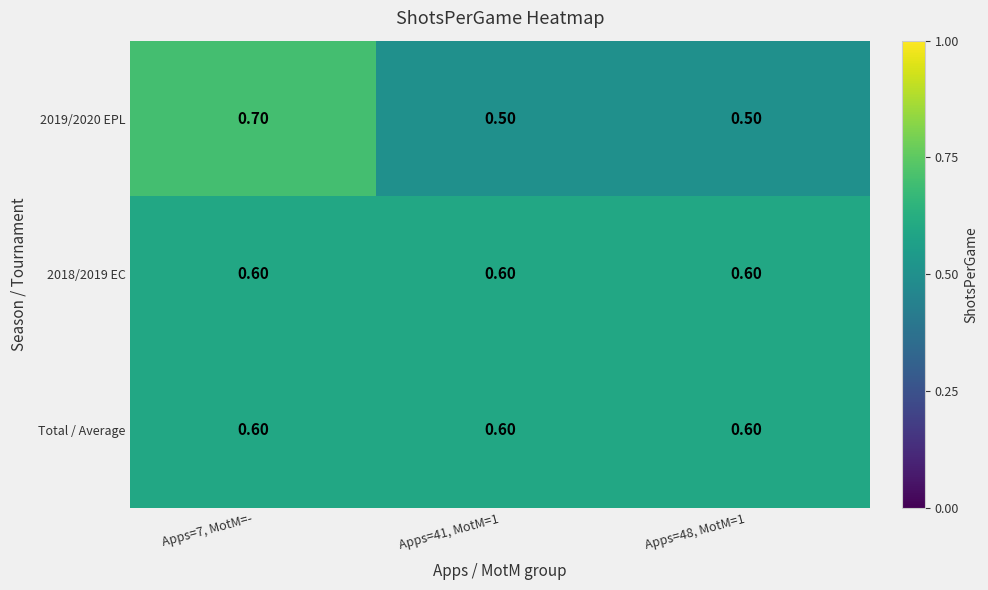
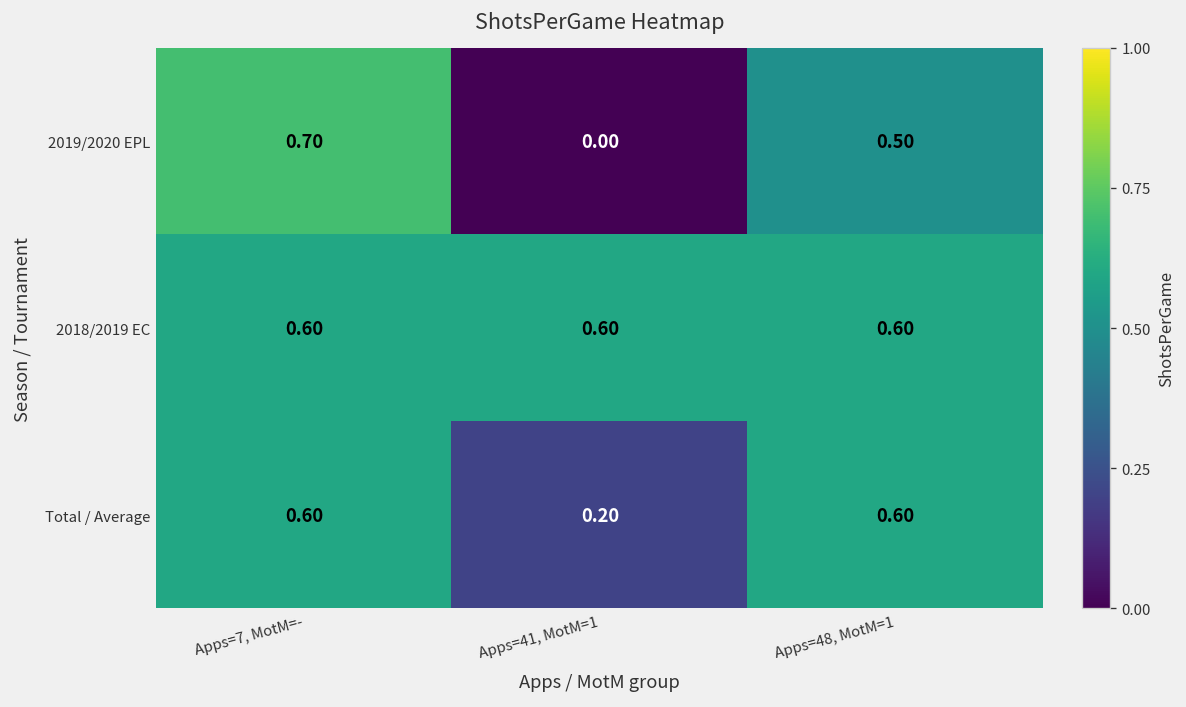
  {
    "2019/2020 EPL": {
      "Apps=7, MotM=-": 0.70,
-     "Apps=41, MotM=1": 0.50,
+     "Apps=41, MotM=1": 0.00,
      "Apps=48, MotM=1": 0.50
    },
    "2018/2019 EC": {
      "Apps=7, MotM=-": 0.60,
      "Apps=41, MotM=1": 0.60,
      "Apps=48, MotM=1": 0.60
    },
    "Total / Average": {
      "Apps=7, MotM=-": 0.60,
-     "Apps=41, MotM=1": 0.60,
+     "Apps=41, MotM=1": 0.20,
      "Apps=48, MotM=1": 0.60
    }
  }
